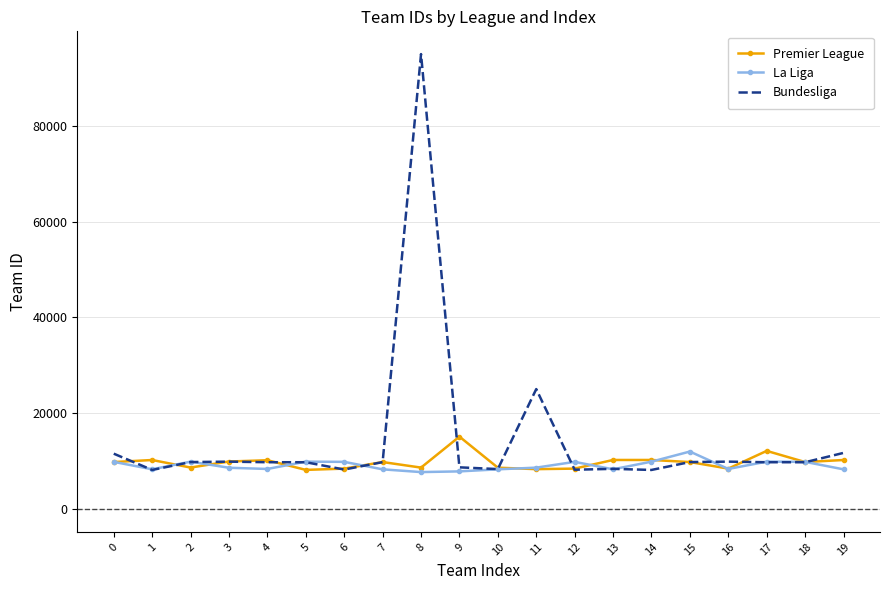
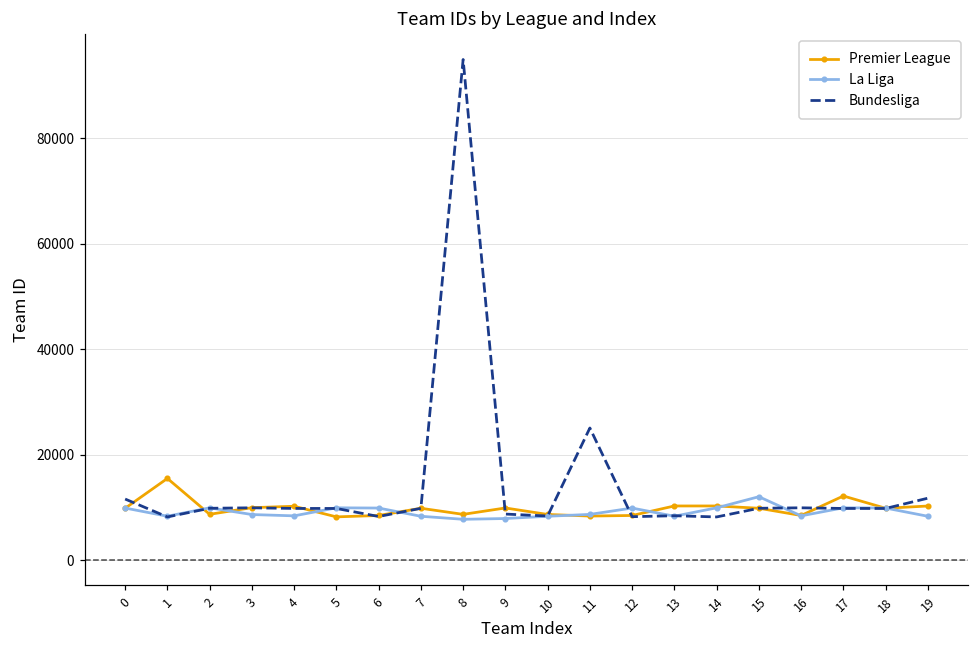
  {
    "Premier League": {
-     "1": 10000,
+     "1": 15000,
      "2": 9000,
      "5": 8000,
      "8": 9000,
-     "9": 15000,
+     "9": 10000,
      "13": 10000,
      "17": 12000,
      "19": 10000
    },
    "La Liga": {
      "3": 9000,
      "4": 8000,
      "6": 10000,
      "7": 8000,
      "8": 8000,
      "9": 8000,
      "12": 10000,
      "15": 12000,
      "19": 8000
    },
    "Bundesliga": {
      "0": 12000,
      "8": 95000,
      "9": 9000,
      "11": 25000,
      "14": 8000,
      "16": 10000,
      "19": 12000
    }
  }
